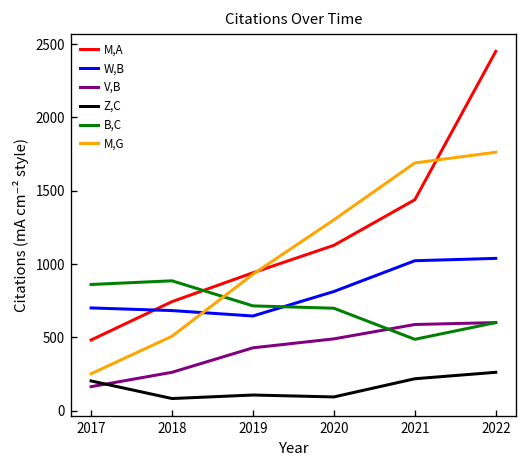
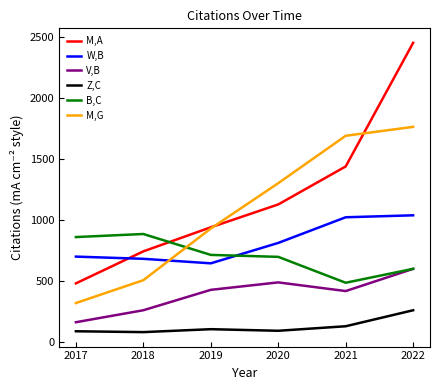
  {
    "M,A": {
      "2017": 480,
      "2018": 740,
      "2020": 1130,
      "2021": 1440,
      "2022": 2450
    },
    "W,B": {
      "2017": 700,
      "2018": 680,
      "2019": 650,
      "2020": 810,
      "2021": 1020,
      "2022": 1040
    },
    "V,B": {
      "2017": 160,
      "2018": 260,
      "2019": 430,
      "2020": 490,
-     "2021": 590
+     "2021": 420
    },
    "Z,C": {
-     "2017": 200,
+     "2017": 90,
      "2018": 80,
      "2019": 110,
      "2020": 90,
-     "2021": 220,
+     "2021": 130,
      "2022": 260
    },
    "B,C": {
      "2017": 860,
      "2018": 890,
      "2019": 720,
      "2020": 700,
      "2021": 490
    },
    "M,G": {
-     "2017": 250,
+     "2017": 320,
      "2018": 510,
      "2020": 1300,
      "2021": 1690,
      "2022": 1760
    }
  }
